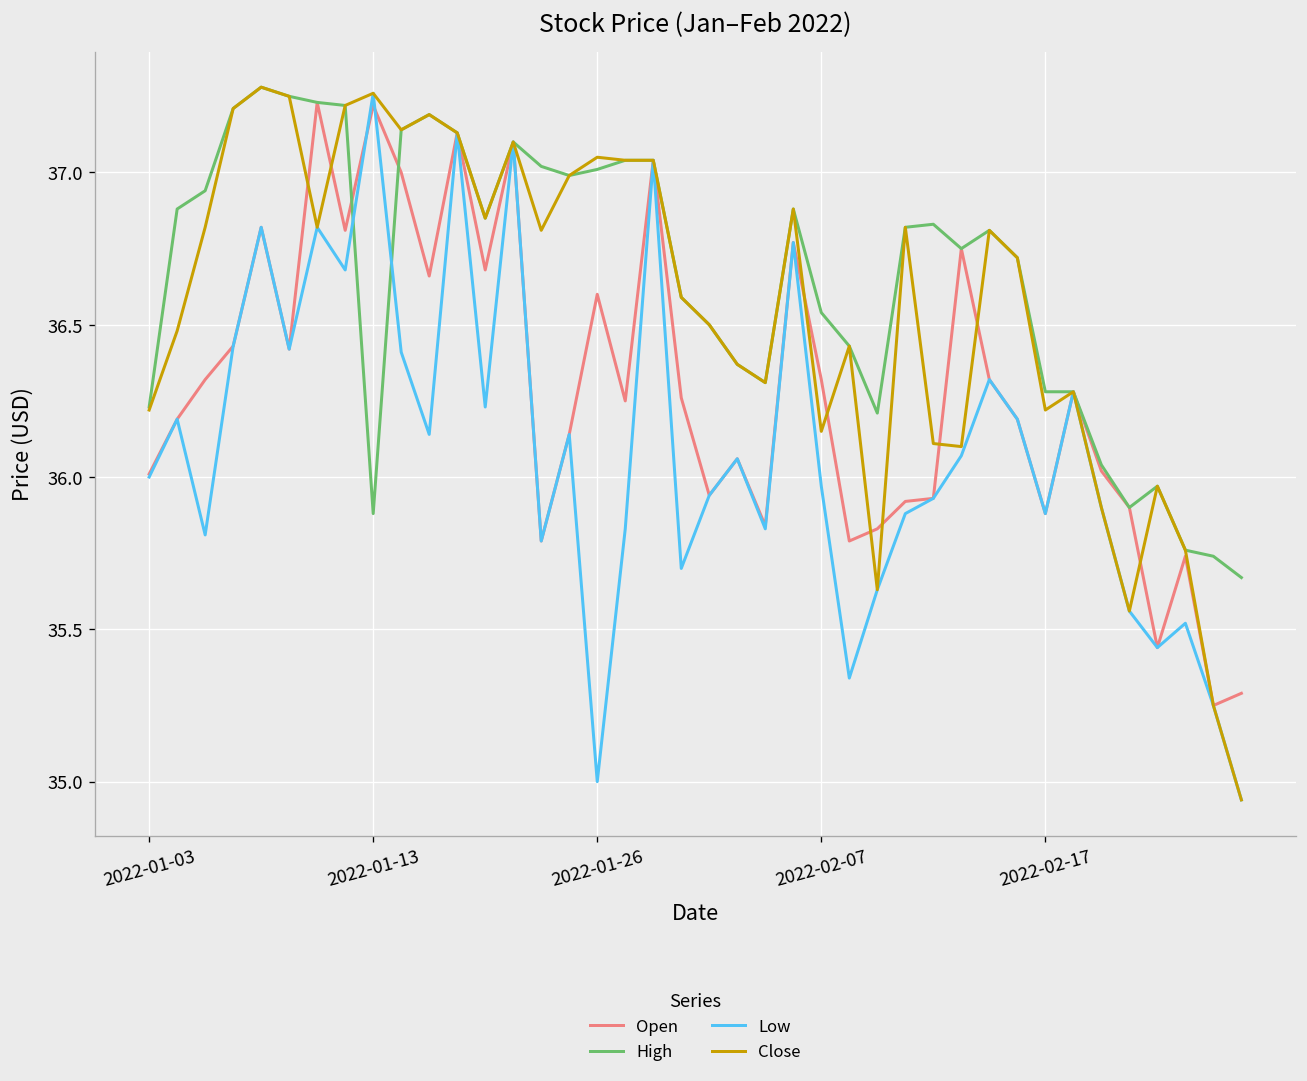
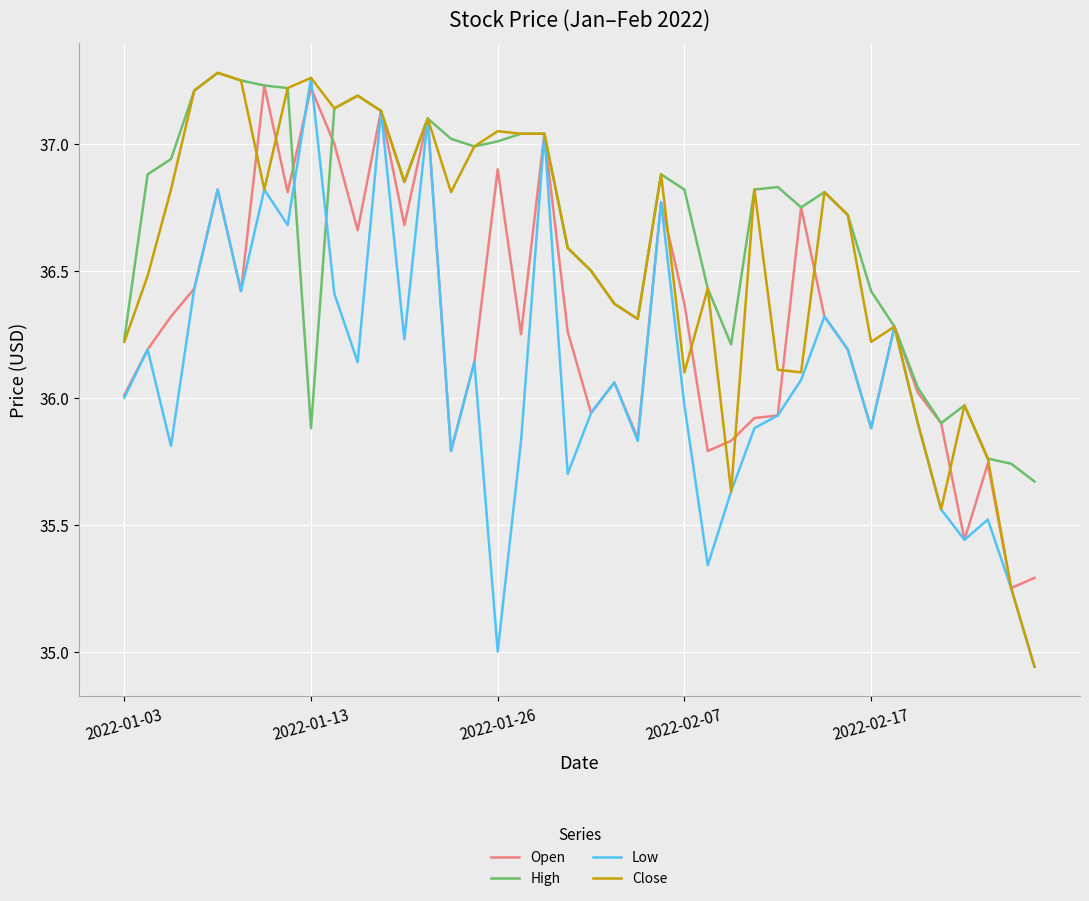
  {
    "Open": {
      "2022-01-03": 36.01,
      "2022-01-13": 37.22,
-     "2022-01-26": 36.6,
-     "2022-02-07": 36.32
+     "2022-01-26": 36.9,
+     "2022-02-07": 36.37
    },
    "High": {
      "2022-01-13": 35.88,
      "2022-01-26": 37.01,
-     "2022-02-07": 36.54,
-     "2022-02-17": 36.28
+     "2022-02-07": 36.82,
+     "2022-02-17": 36.42
    },
    "Low": {
      "2022-01-03": 36.00,
      "2022-01-26": 35.00,
      "2022-02-07": 35.97
    },
    "Close": {
      "2022-01-26": 37.05,
-     "2022-02-07": 36.15,
+     "2022-02-07": 36.10,
      "2022-02-17": 36.22
    }
  }
